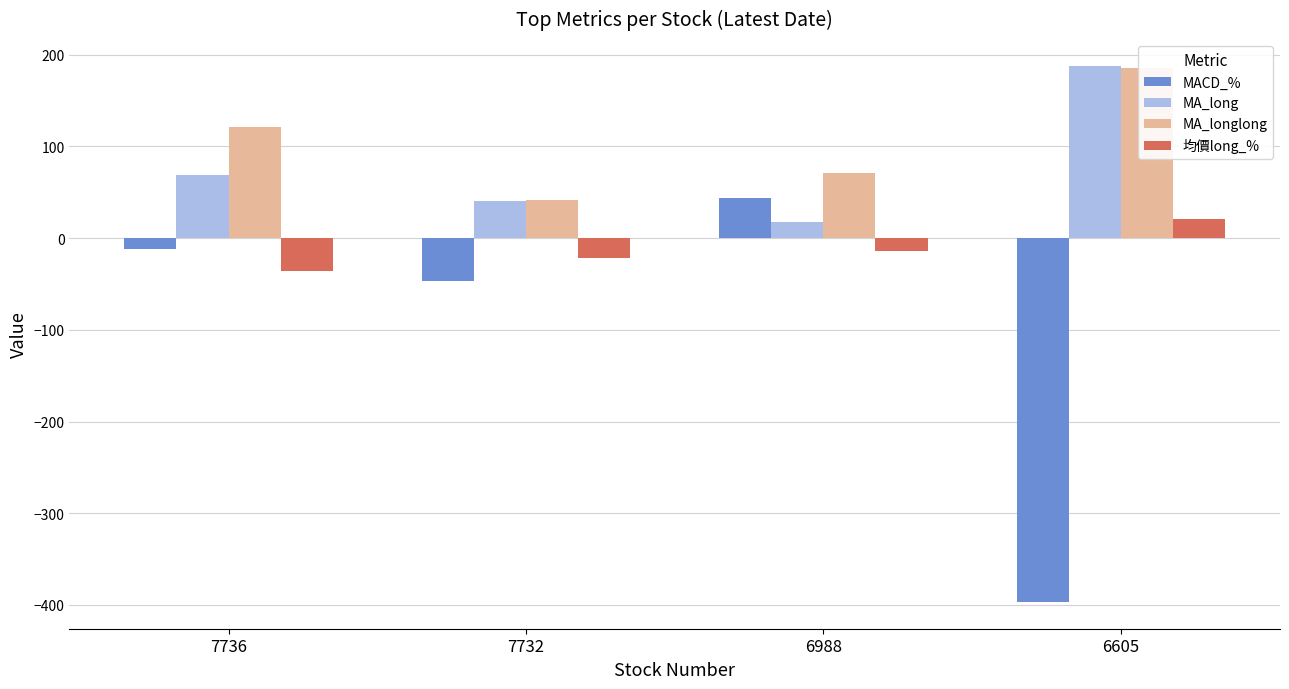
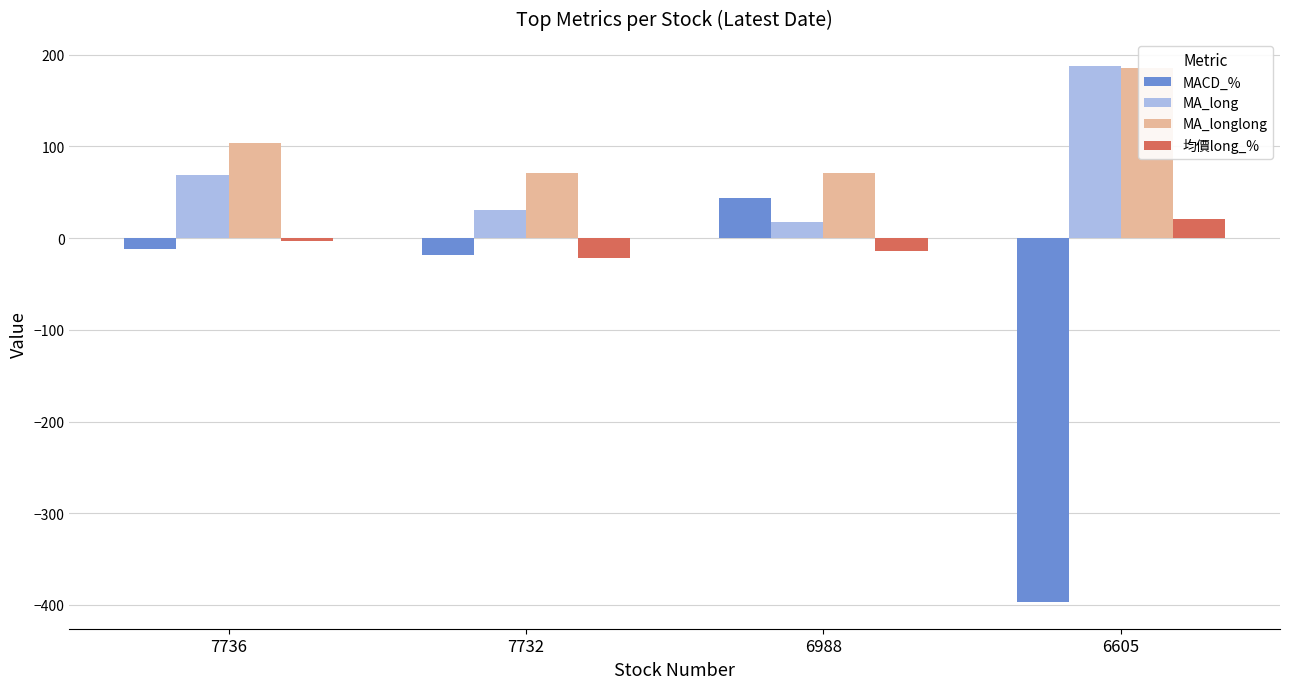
  {
    "MACD_%": {
      "7736": -10,
-     "7732": -50,
+     "7732": -20,
      "6988": 40,
      "6605": -400
    },
    "MA_long": {
      "7736": 70,
-     "7732": 40,
+     "7732": 30,
      "6988": 20,
      "6605": 190
    },
    "MA_longlong": {
-     "7736": 120,
-     "7732": 40,
+     "7736": 100,
+     "7732": 70,
      "6988": 70
    },
    "均價long_%": {
-     "7736": -40,
+     "7736": 0,
      "7732": -20,
      "6988": -10,
      "6605": 20
    }
  }
